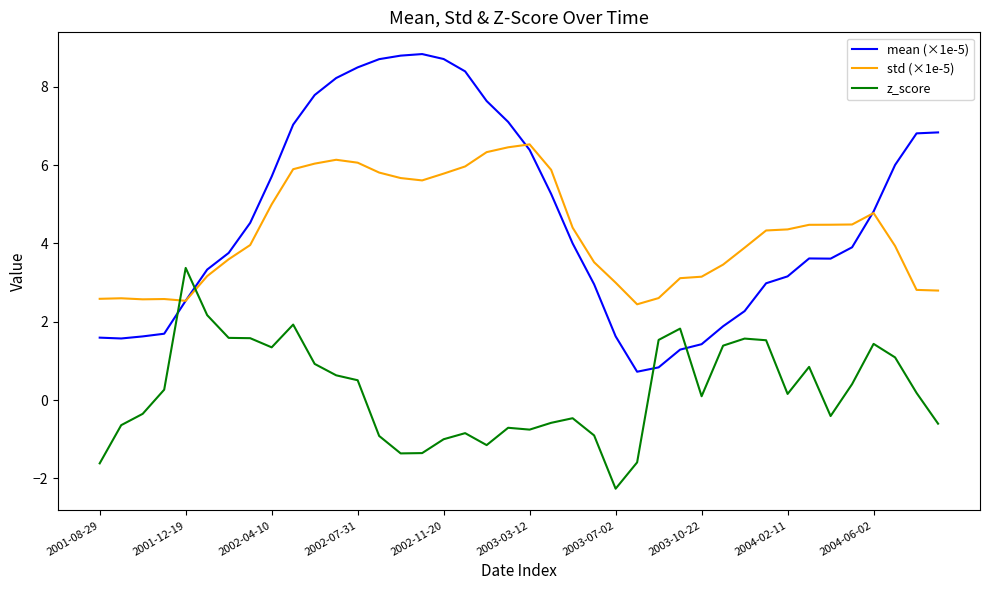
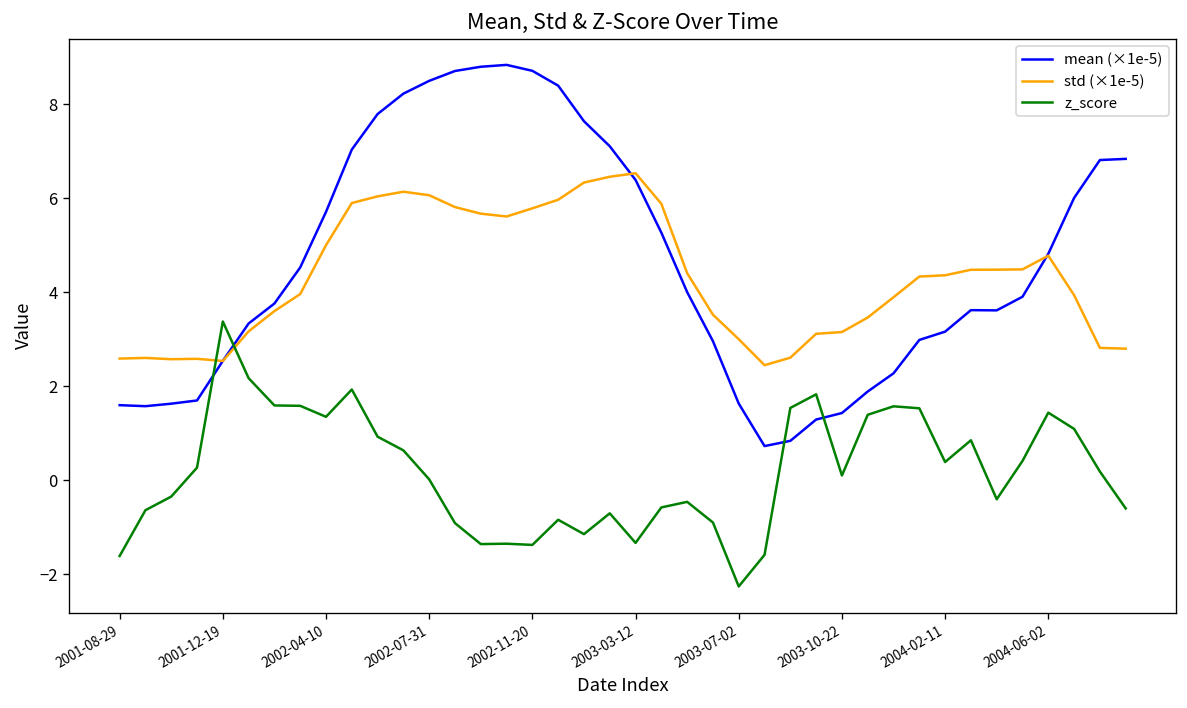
  {
    "mean (×1e-5)": {
      "2001-08-29": 1.6,
      "2002-04-10": 5.7,
      "2002-07-31": 8.5,
      "2002-11-20": 8.7,
      "2003-03-12": 6.4,
      "2003-07-02": 1.6,
      "2003-10-22": 1.4,
      "2004-02-11": 3.2
    },
    "std (×1e-5)": {
      "2001-08-29": 2.6,
      "2002-04-10": 5.0,
      "2002-07-31": 6.1,
      "2002-11-20": 5.8,
      "2003-03-12": 6.5,
      "2003-07-02": 3.0,
      "2003-10-22": 3.1,
      "2004-02-11": 4.4
    },
    "z_score": {
      "2001-08-29": -1.6,
      "2001-12-19": 3.4,
      "2002-04-10": 1.3,
-     "2002-07-31": 0.5,
-     "2002-11-20": -1.0,
-     "2003-03-12": -0.8,
+     "2002-07-31": 0.0,
+     "2002-11-20": -1.4,
+     "2003-03-12": -1.3,
      "2003-07-02": -2.3,
      "2003-10-22": 0.1,
-     "2004-02-11": 0.2,
+     "2004-02-11": 0.4,
      "2004-06-02": 1.4
    }
  }
